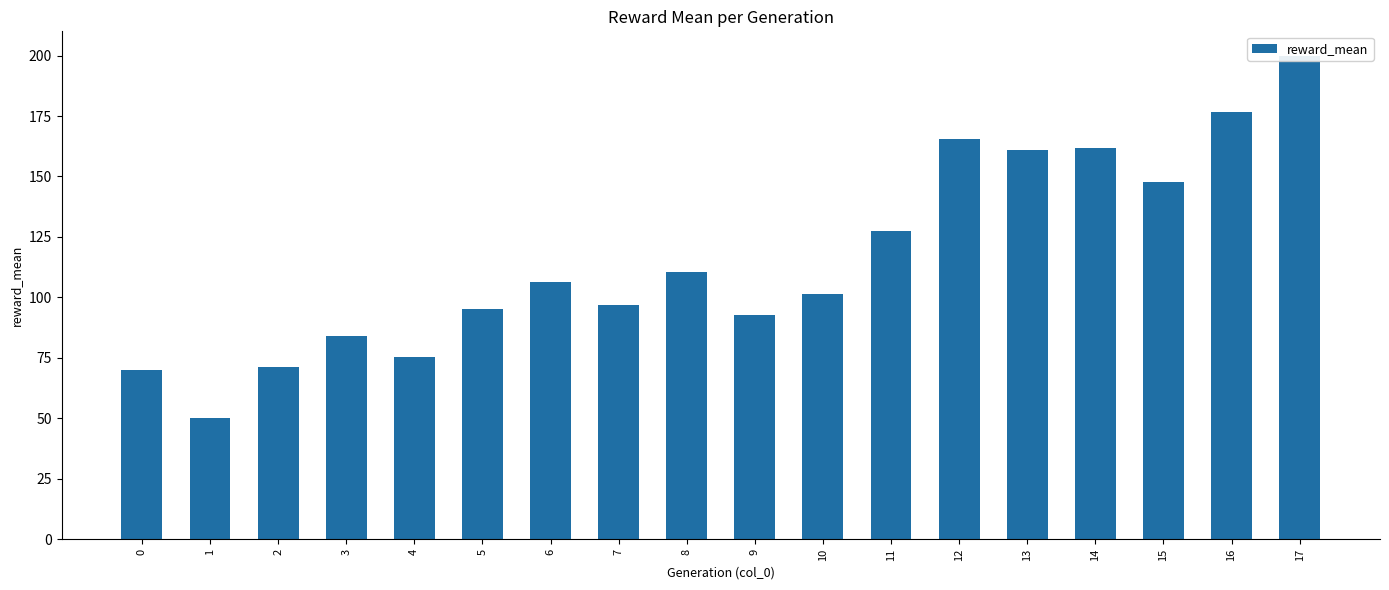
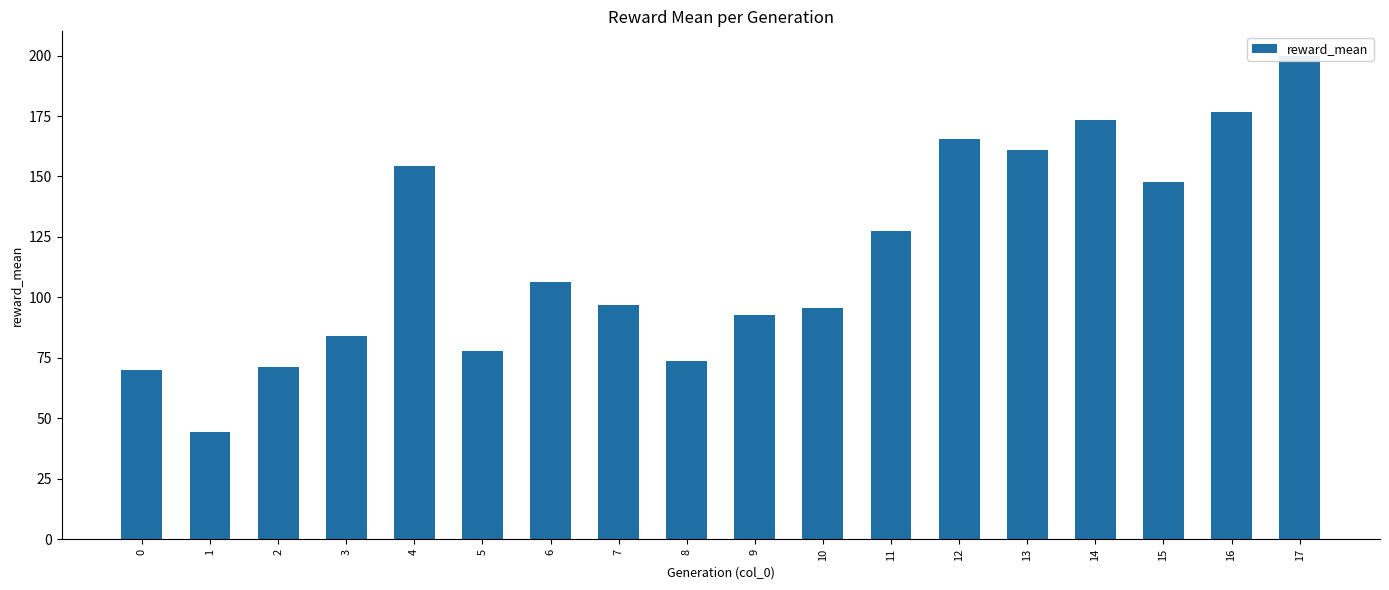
  {
    "0": 70,
-   "1": 50,
+   "1": 44,
    "2": 71,
    "3": 84,
-   "4": 75,
-   "5": 95,
+   "4": 154,
+   "5": 78,
    "6": 106,
    "7": 97,
-   "8": 111,
+   "8": 74,
    "9": 93,
-   "10": 102,
+   "10": 96,
    "11": 128,
    "12": 166,
    "13": 161,
-   "14": 162,
+   "14": 173,
    "15": 148,
    "16": 177
  }
